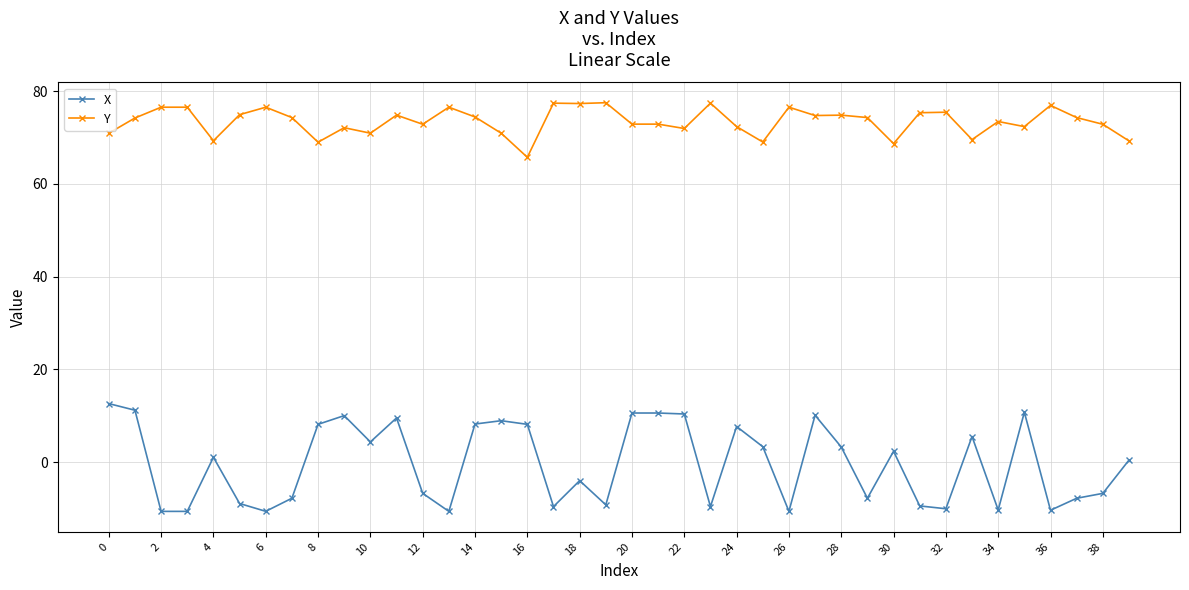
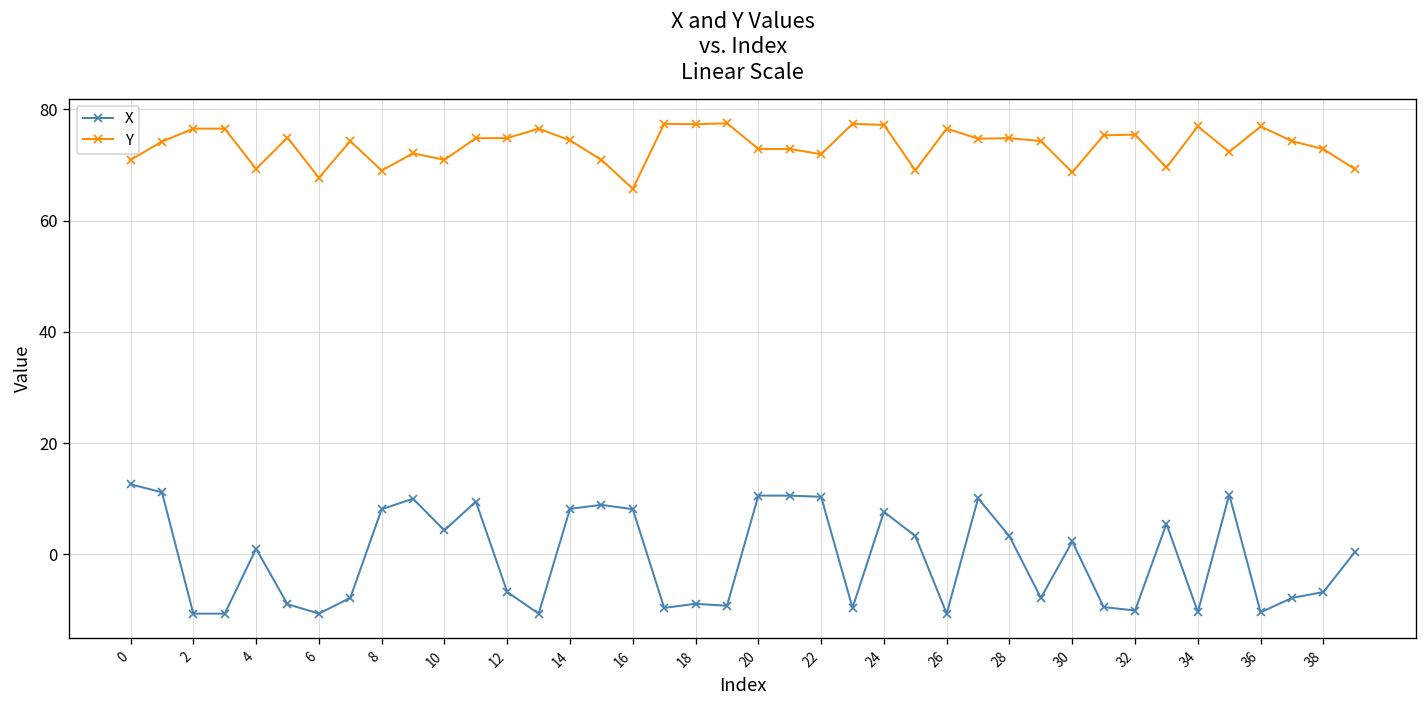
  {
    "X": {
      "0": 13,
      "2": -11,
      "4": 1,
      "6": -11,
      "8": 8,
      "10": 4,
      "12": -7,
      "14": 8,
      "16": 8,
-     "18": -4,
+     "18": -9,
      "20": 11,
      "22": 10,
      "24": 8,
      "26": -11,
      "28": 3,
      "30": 2,
      "32": -10,
      "34": -10,
      "36": -10,
      "38": -7
    },
    "Y": {
      "0": 71,
      "2": 77,
      "4": 69,
-     "6": 77,
+     "6": 68,
      "8": 69,
      "10": 71,
-     "12": 73,
+     "12": 75,
      "14": 74,
      "16": 66,
      "18": 77,
      "20": 73,
      "22": 72,
-     "24": 72,
+     "24": 77,
      "26": 77,
      "28": 75,
      "30": 69,
      "32": 75,
-     "34": 73,
+     "34": 77,
      "36": 77,
      "38": 73
    }
  }
